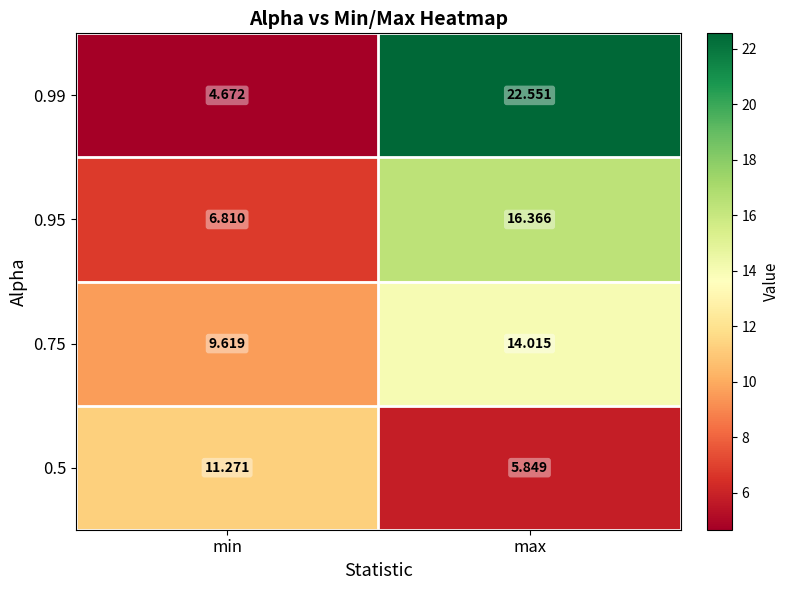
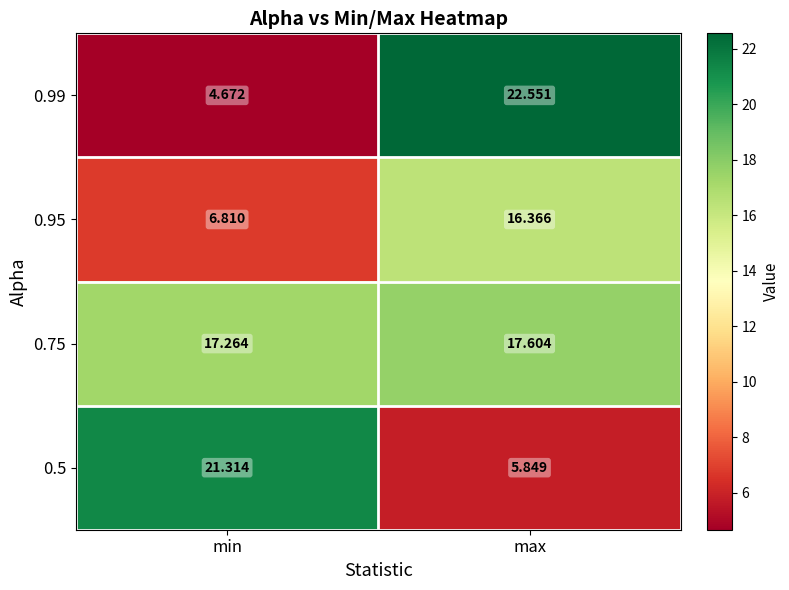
  {
    "0.75": {
-     "min": 9.619,
-     "max": 14.015
+     "min": 17.264,
+     "max": 17.604
    },
    "0.5": {
-     "min": 11.271
+     "min": 21.314
    }
  }
